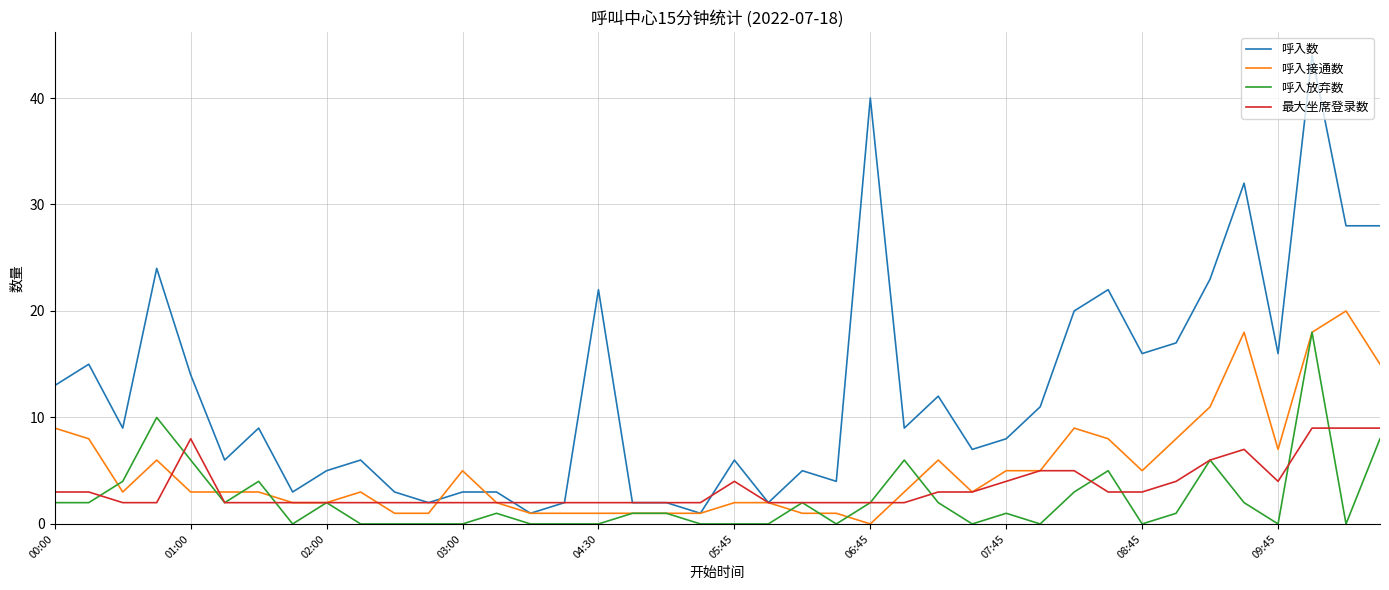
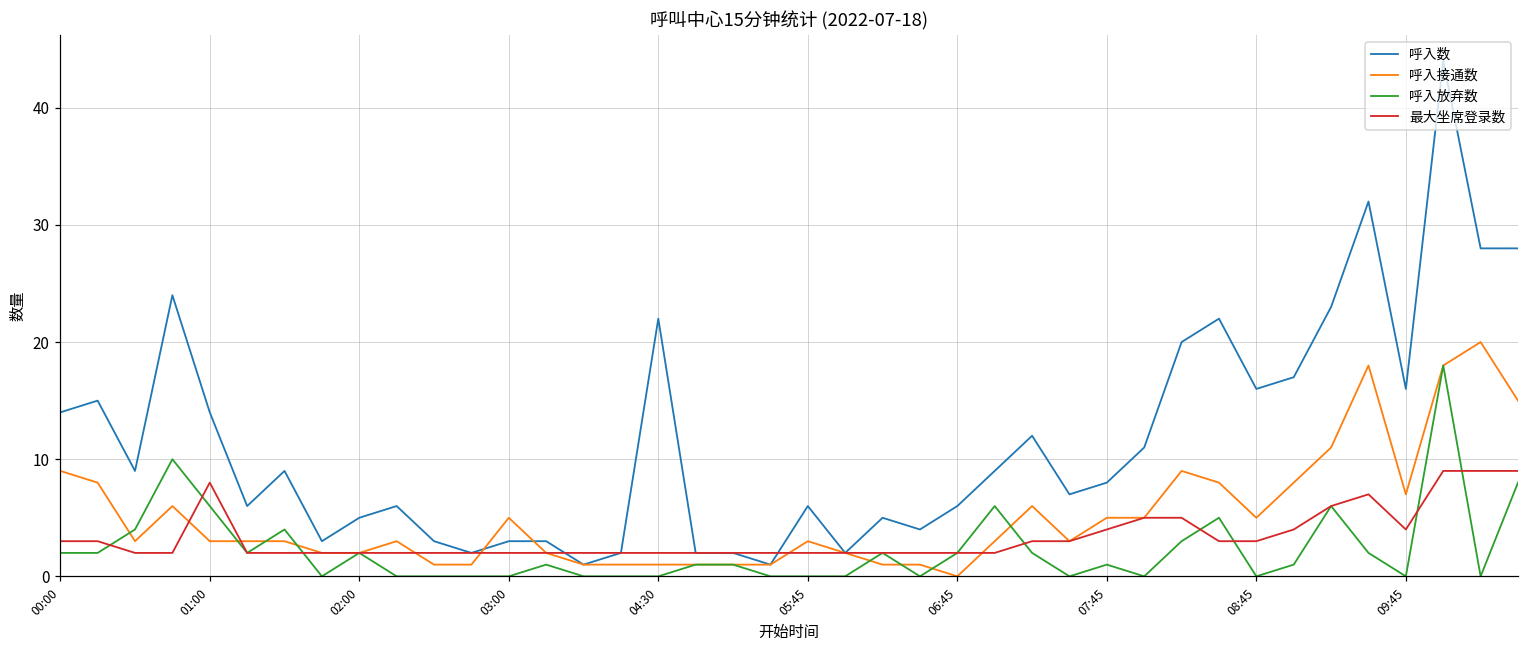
  {
    "呼入数": {
-     "00:00": 13,
+     "00:00": 14,
      "01:00": 14,
      "02:00": 5,
      "03:00": 3,
      "04:30": 22,
      "05:45": 6,
-     "06:45": 40,
+     "06:45": 6,
      "07:45": 8,
      "08:45": 16,
      "09:45": 16
    },
    "呼入接通数": {
      "00:00": 9,
      "01:00": 3,
      "03:00": 5,
      "04:30": 1,
-     "05:45": 2,
+     "05:45": 3,
      "06:45": 0,
      "07:45": 5,
      "08:45": 5,
      "09:45": 7
    },
    "呼入放弃数": {
      "00:00": 2,
      "01:00": 6,
      "03:00": 0,
      "04:30": 0,
      "05:45": 0,
      "07:45": 1,
      "08:45": 0,
      "09:45": 0
    },
    "最大坐席登录数": {
      "00:00": 3,
      "01:00": 8,
      "03:00": 2,
      "04:30": 2,
-     "05:45": 4,
+     "05:45": 2,
      "07:45": 4,
      "08:45": 3,
      "09:45": 4
    }
  }
